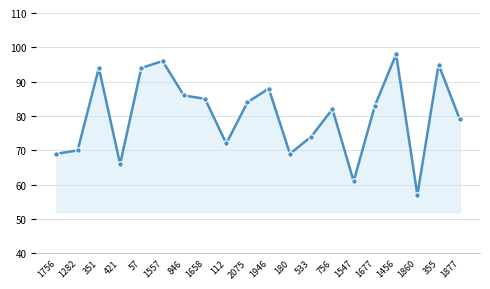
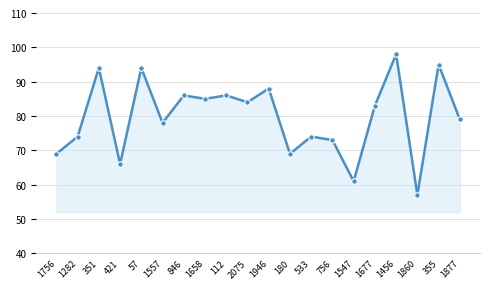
  {
    "1756": 69,
-   "1282": 70,
+   "1282": 74,
    "351": 94,
    "421": 66,
    "57": 94,
-   "1557": 96,
+   "1557": 78,
    "846": 86,
    "1658": 85,
-   "112": 72,
+   "112": 86,
    "2075": 84,
    "1946": 88,
    "180": 69,
    "533": 74,
-   "756": 82,
+   "756": 73,
    "1547": 61,
    "1677": 83,
    "1456": 98,
    "1860": 57,
    "355": 95,
    "1877": 79
  }
